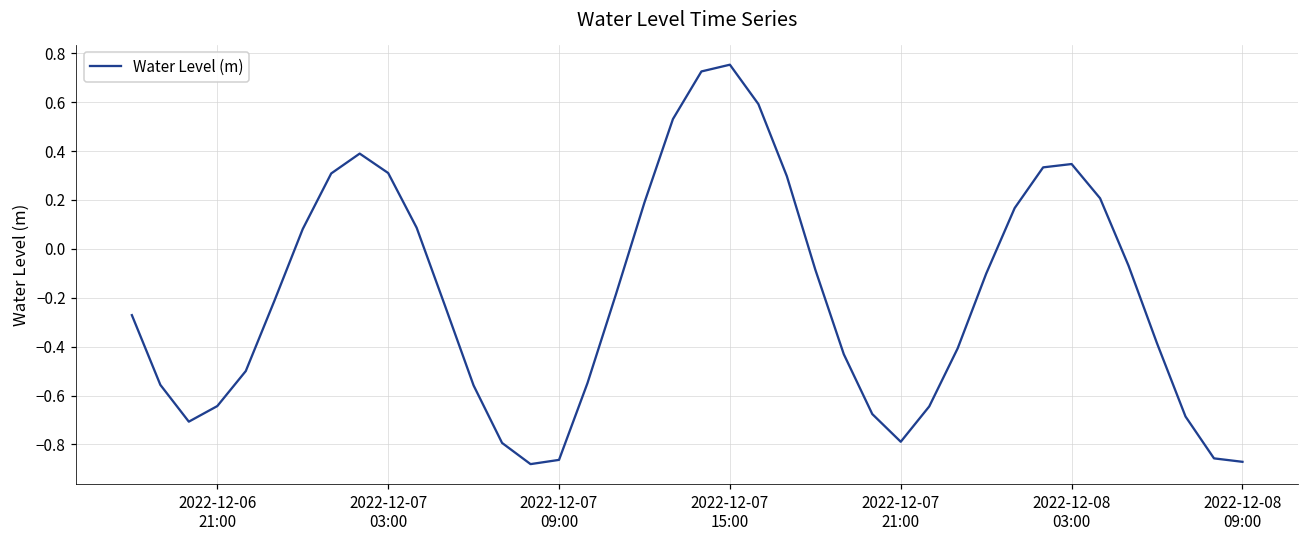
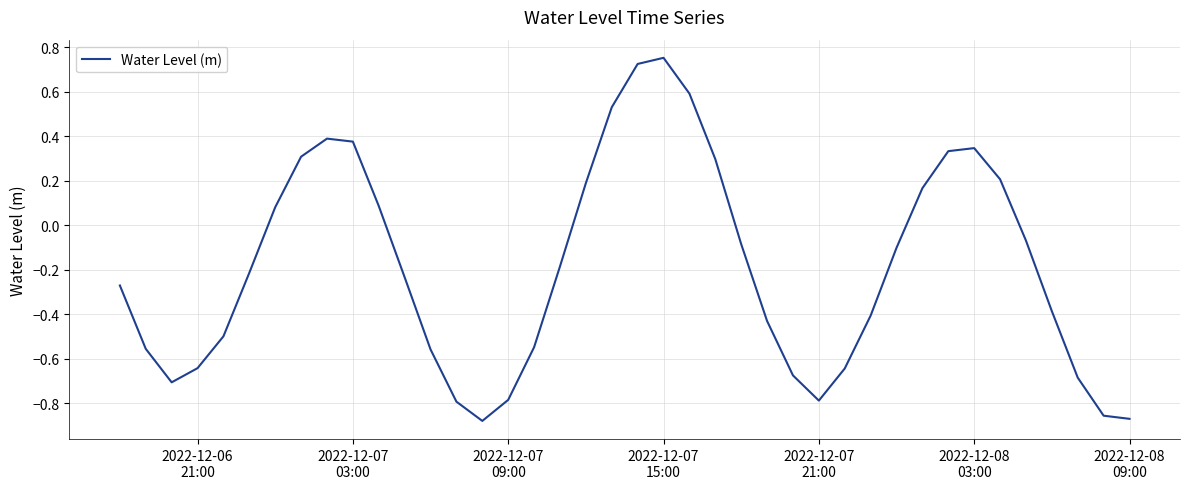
  {
    "2022-12-06 21:00": -0.64,
-   "2022-12-07 03:00": 0.31,
-   "2022-12-07 09:00": -0.86,
+   "2022-12-07 03:00": 0.38,
+   "2022-12-07 09:00": -0.79,
    "2022-12-07 15:00": 0.75,
    "2022-12-07 21:00": -0.79,
    "2022-12-08 03:00": 0.35,
    "2022-12-08 09:00": -0.87
  }
